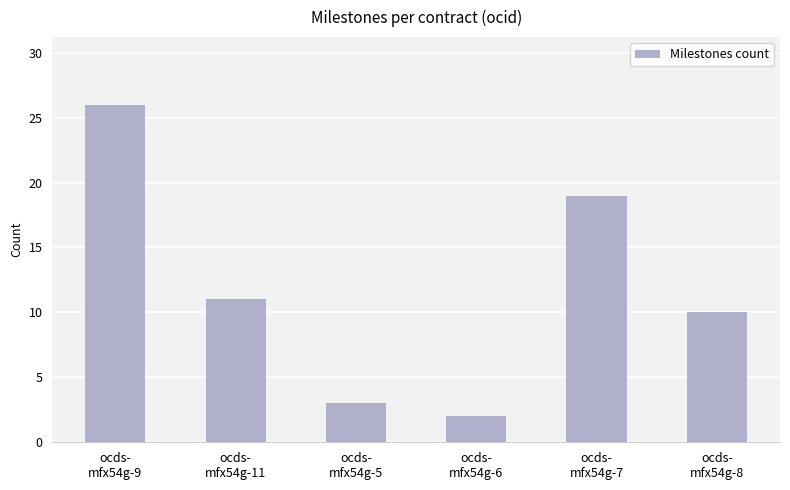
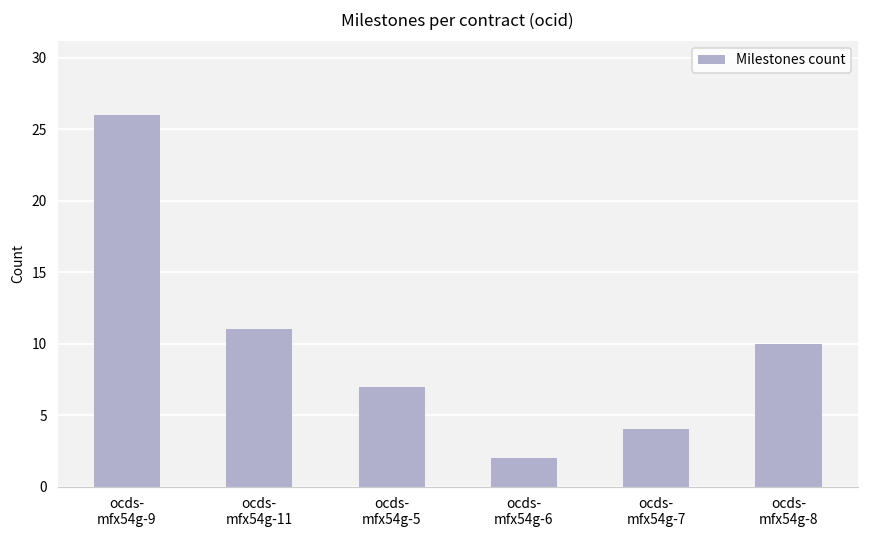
  {
    "ocds- mfx54g-9": 26,
    "ocds- mfx54g-11": 11,
-   "ocds- mfx54g-5": 3,
+   "ocds- mfx54g-5": 7,
    "ocds- mfx54g-6": 2,
-   "ocds- mfx54g-7": 19,
+   "ocds- mfx54g-7": 4,
    "ocds- mfx54g-8": 10
  }
